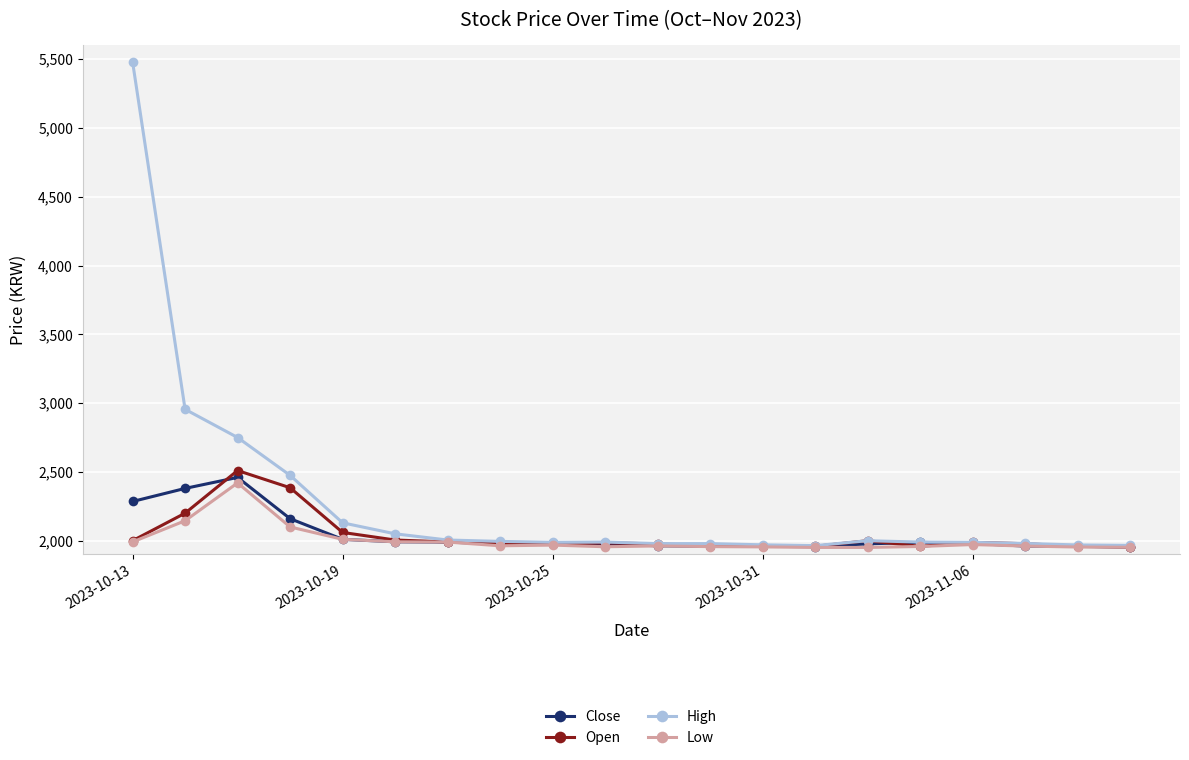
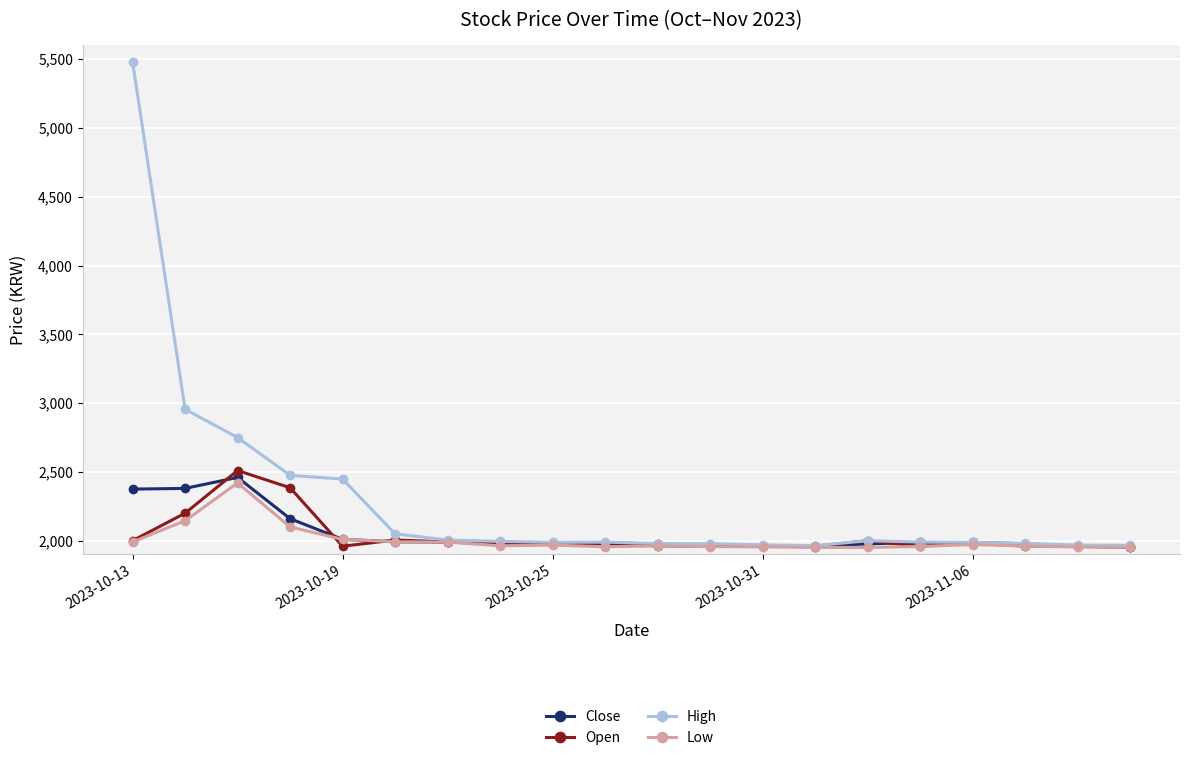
  {
    "Close": {
-     "2023-10-13": "2,290"
+     "2023-10-13": "2,380"
    },
    "Open": {
-     "2023-10-19": "2,060"
+     "2023-10-19": "1,960"
    },
    "High": {
      "2023-10-13": "5,480",
-     "2023-10-19": "2,130"
+     "2023-10-19": "2,450"
    }
  }
